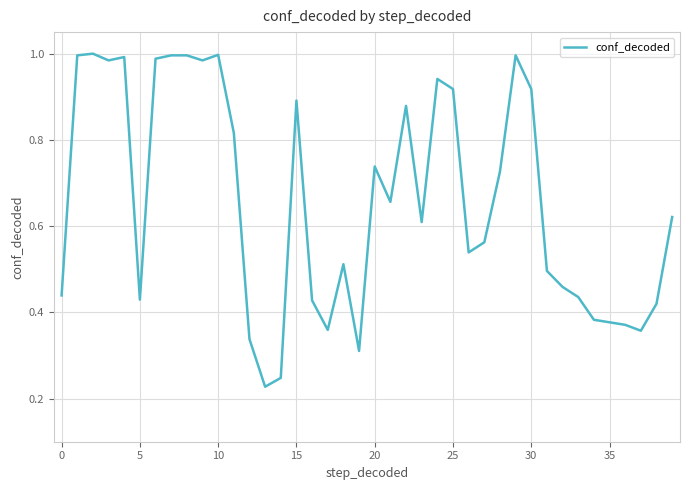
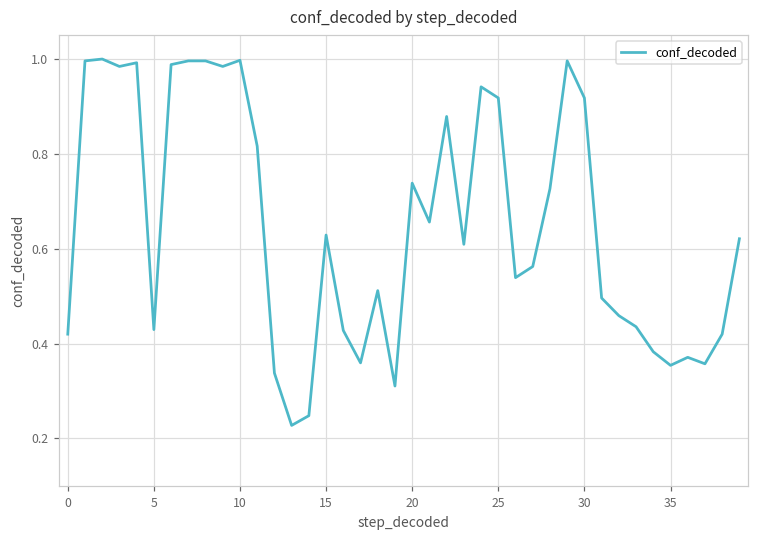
  {
-   "0": 0.44,
+   "0": 0.42,
    "5": 0.43,
    "10": 1.00,
-   "15": 0.89,
+   "15": 0.63,
    "20": 0.74,
    "25": 0.92,
    "30": 0.92,
-   "35": 0.38
+   "35": 0.35
  }
